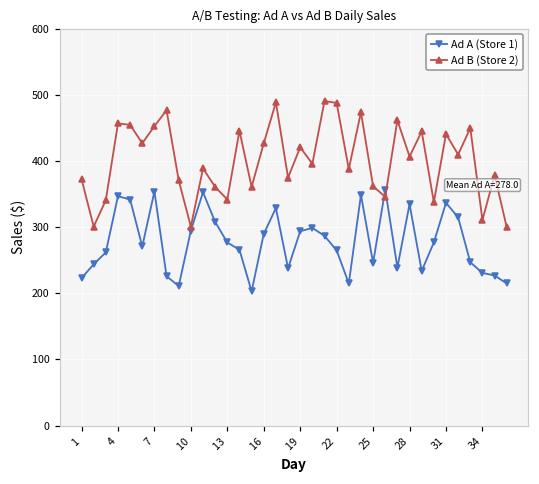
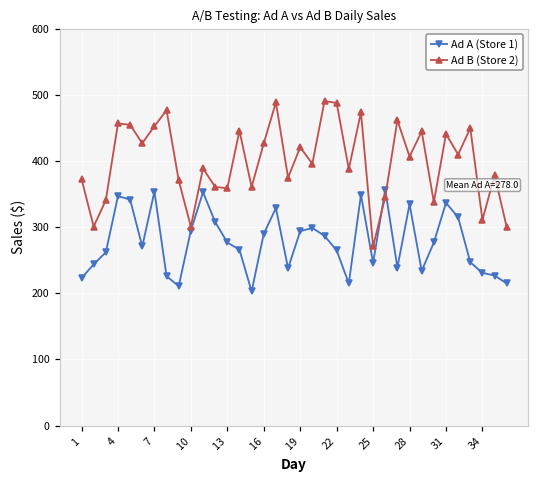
  {
    "Ad A (Store 1)": {
      "1": 220,
      "4": 350,
      "7": 350,
      "10": 300,
      "13": 280,
      "16": 290,
      "19": 290,
      "22": 270,
      "25": 250,
      "28": 340,
      "31": 340,
      "34": 230
    },
    "Ad B (Store 2)": {
      "1": 370,
      "4": 460,
      "7": 450,
      "10": 300,
-     "13": 340,
+     "13": 360,
      "16": 430,
      "19": 420,
      "22": 490,
-     "25": 360,
+     "25": 270,
      "28": 410,
      "31": 440,
      "34": 310
    }
  }
